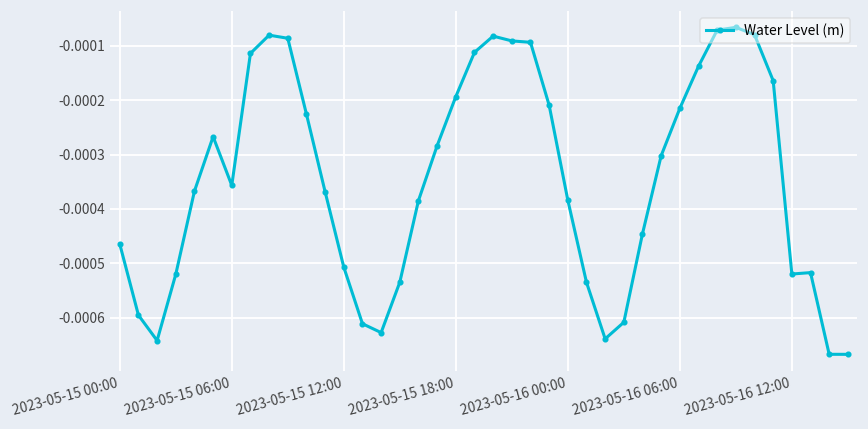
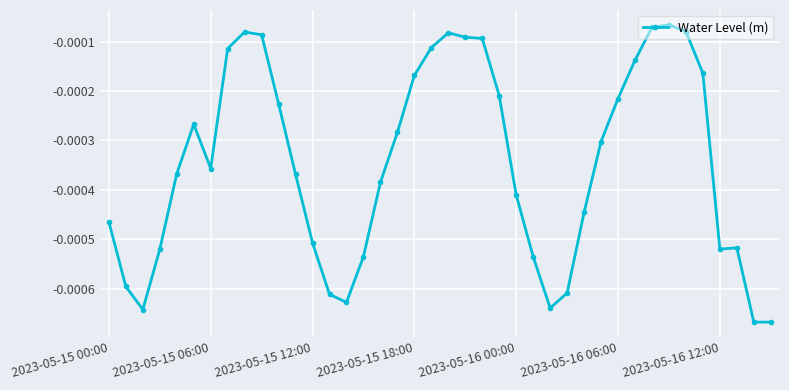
  {
    "2023-05-15 00:00": -0.00046,
    "2023-05-15 06:00": -0.00036,
    "2023-05-15 12:00": -0.00051,
-   "2023-05-15 18:00": -0.00019,
-   "2023-05-16 00:00": -0.00038,
+   "2023-05-15 18:00": -0.00017,
+   "2023-05-16 00:00": -0.00041,
    "2023-05-16 06:00": -0.00022,
    "2023-05-16 12:00": -0.00052
  }
